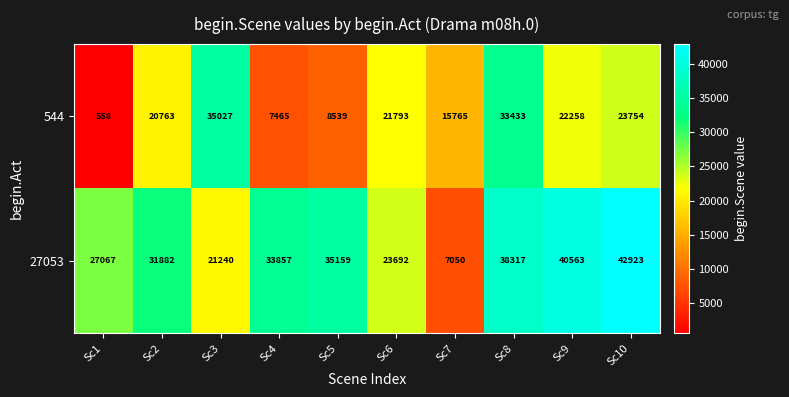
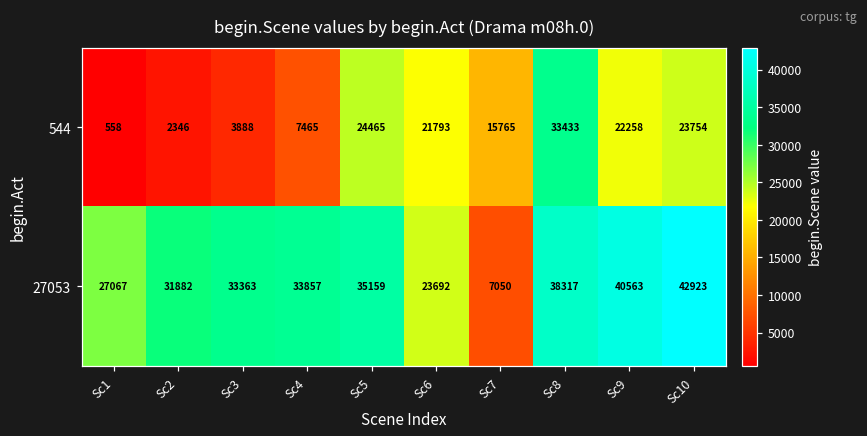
  {
    "544": {
      "Sc1": 558,
-     "Sc2": 20763,
-     "Sc3": 35027,
+     "Sc2": 2346,
+     "Sc3": 3888,
      "Sc4": 7465,
-     "Sc5": 8539,
+     "Sc5": 24465,
      "Sc6": 21793,
      "Sc7": 15765,
      "Sc8": 33433,
      "Sc9": 22258,
      "Sc10": 23754
    },
    "27053": {
      "Sc1": 27067,
      "Sc2": 31882,
-     "Sc3": 21240,
+     "Sc3": 33363,
      "Sc4": 33857,
      "Sc5": 35159,
      "Sc6": 23692,
      "Sc7": 7050,
      "Sc8": 38317,
      "Sc9": 40563,
      "Sc10": 42923
    }
  }
